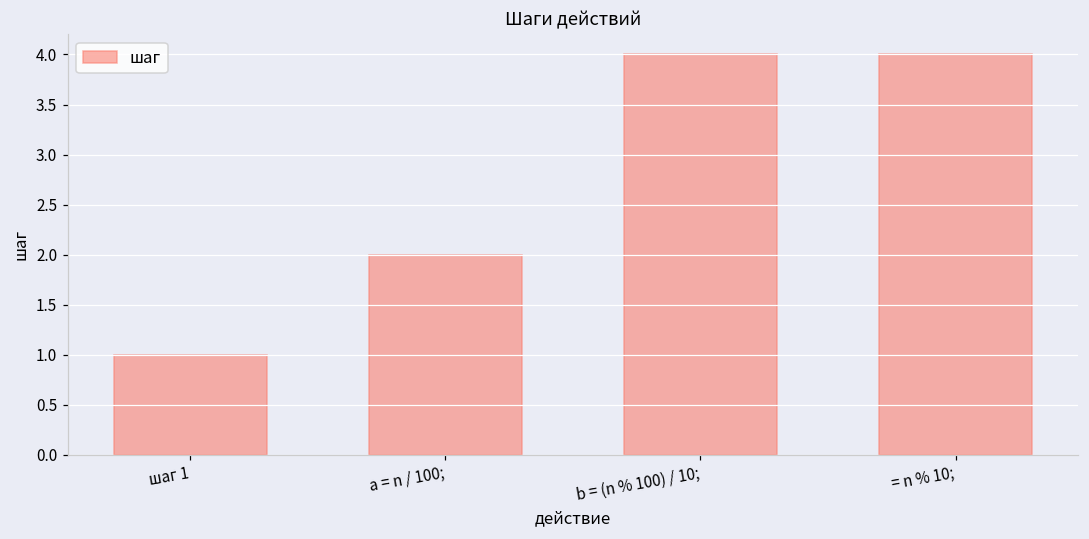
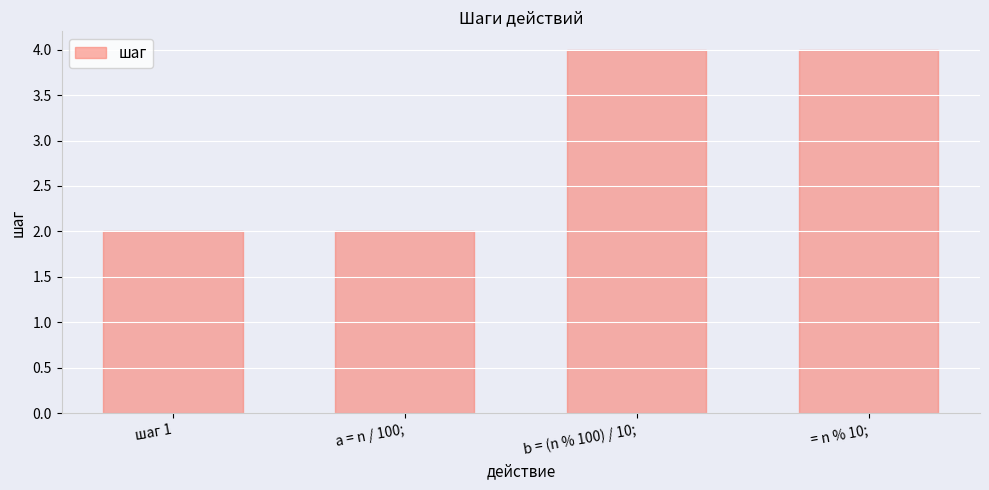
  {
-   "шаг 1": 1,
+   "шаг 1": 2,
    "a = n / 100;": 2,
    "b = (n % 100) / 10;": 4,
    "= n % 10;": 4
  }
